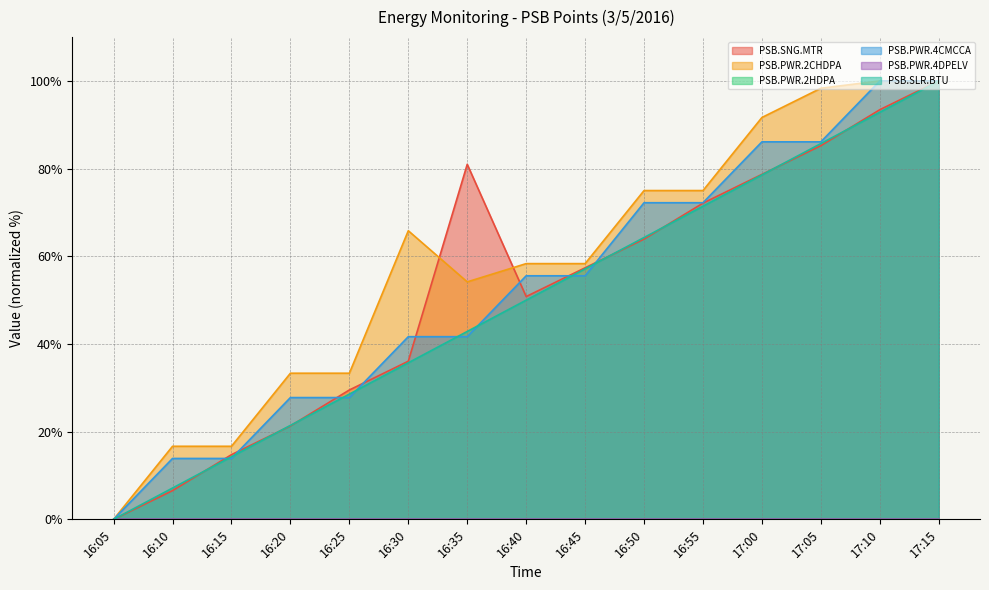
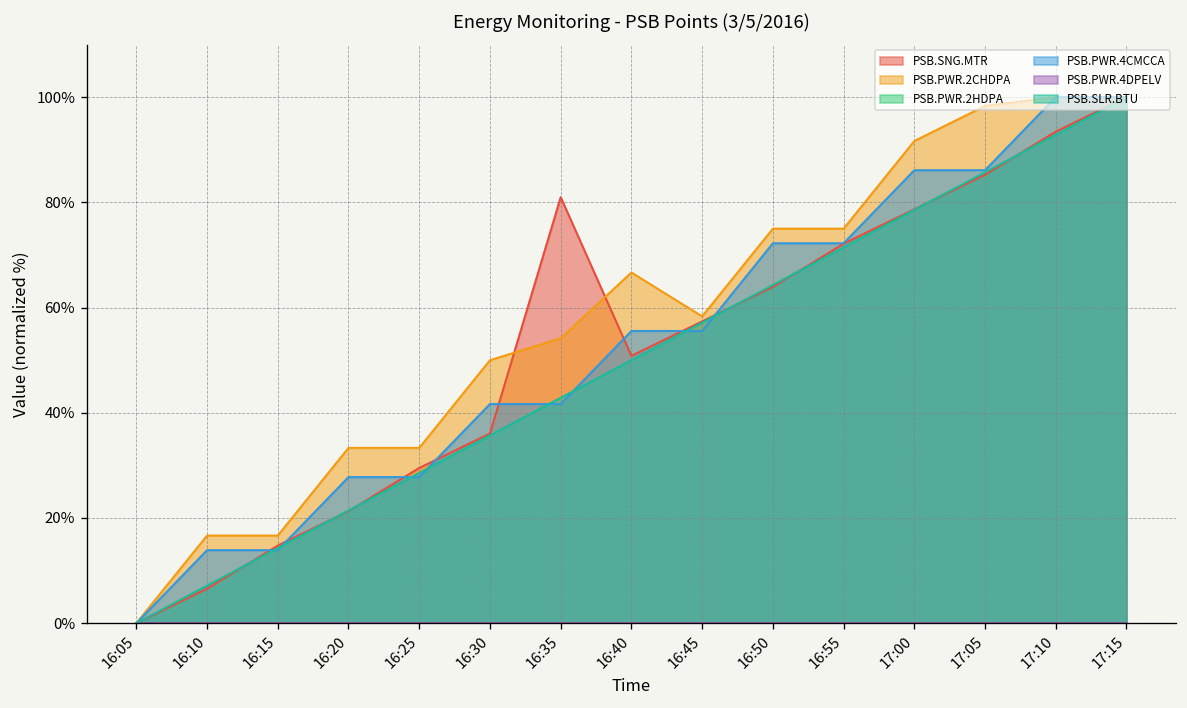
  {
    "PSB.SNG.MTR": {
      "16:10": "7%",
      "16:25": "30%",
      "16:35": "81%",
      "16:40": "51%",
      "17:10": "93%"
    },
    "PSB.PWR.2CHDPA": {
      "16:10": "17%",
      "16:15": "17%",
      "16:20": "33%",
      "16:25": "33%",
-     "16:30": "66%",
+     "16:30": "50%",
      "16:35": "54%",
-     "16:40": "58%",
+     "16:40": "67%",
      "16:45": "58%",
      "16:50": "75%",
      "16:55": "75%",
      "17:00": "92%"
    },
    "PSB.PWR.4DPELV": {
      "16:10": "0%",
      "16:15": "0%",
      "16:20": "0%",
      "16:25": "0%",
      "16:30": "0%",
      "16:35": "0%",
      "16:40": "0%",
      "16:45": "0%",
      "16:50": "0%",
      "16:55": "0%",
      "17:00": "0%",
      "17:05": "0%",
      "17:10": "0%",
      "17:15": "0%"
    }
  }
